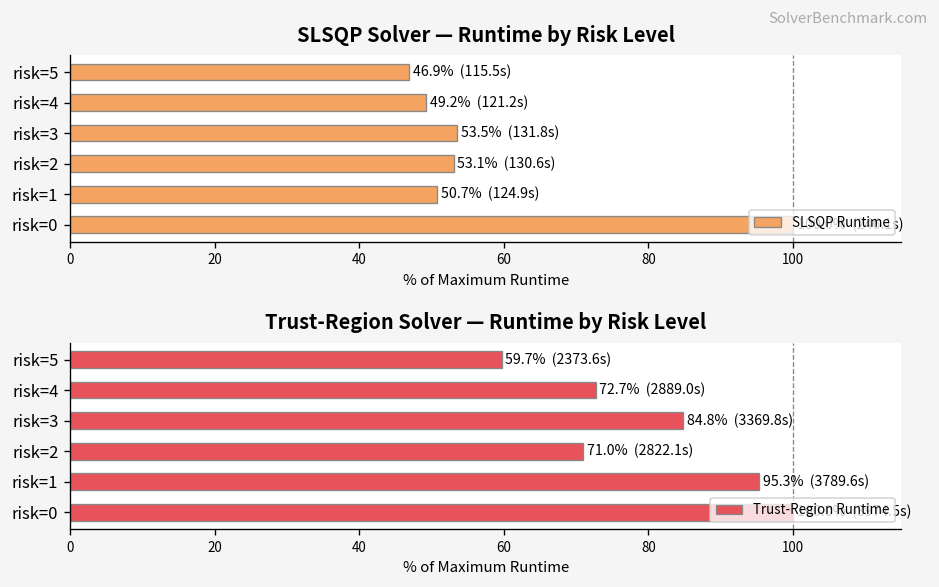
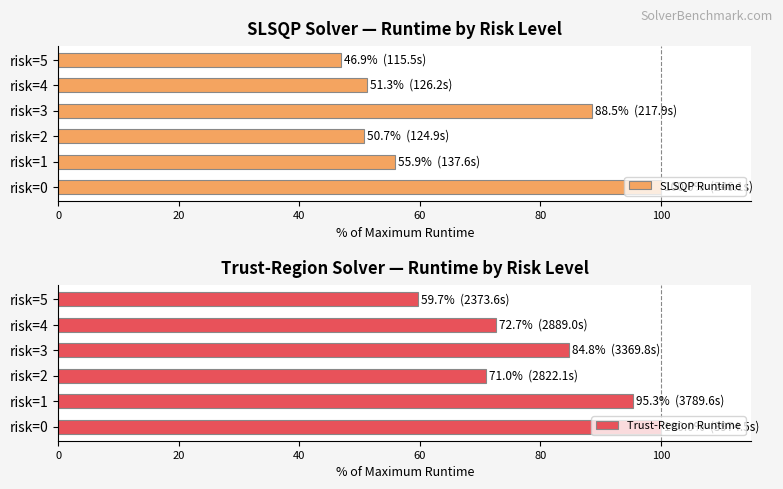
  {
    "SLSQP Solver — Runtime by Risk Level": {
      "risk=5": "46.9%",
-     "risk=4": "49.2% (121.2s)",
-     "risk=3": "53.5% (131.8s)",
-     "risk=2": "53.1% (130.6s)",
-     "risk=1": "50.7% (124.9s)"
+     "risk=4": "51.3% (126.2s)",
+     "risk=3": "88.5% (217.9s)",
+     "risk=2": "50.7% (124.9s)",
+     "risk=1": "55.9% (137.6s)"
    },
    "Trust-Region Solver — Runtime by Risk Level": {
      "risk=5": "59.7%",
      "risk=4": "72.7%",
      "risk=3": "84.8%",
      "risk=2": "71.0%",
      "risk=1": "95.3%"
    }
  }
